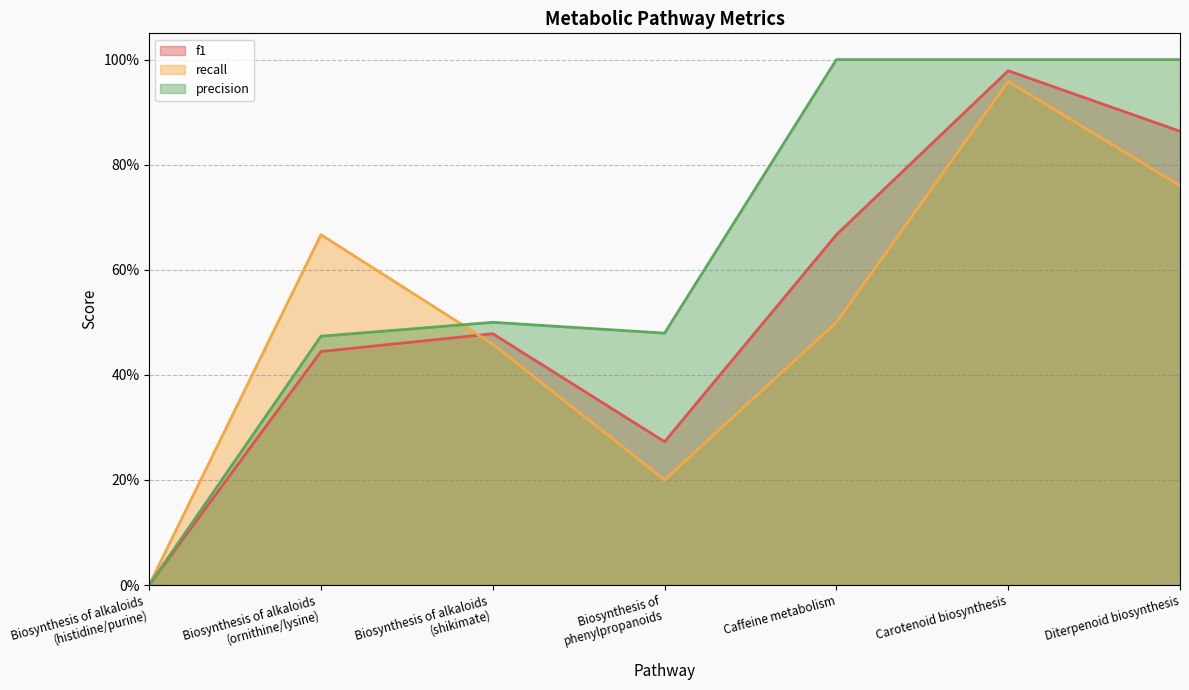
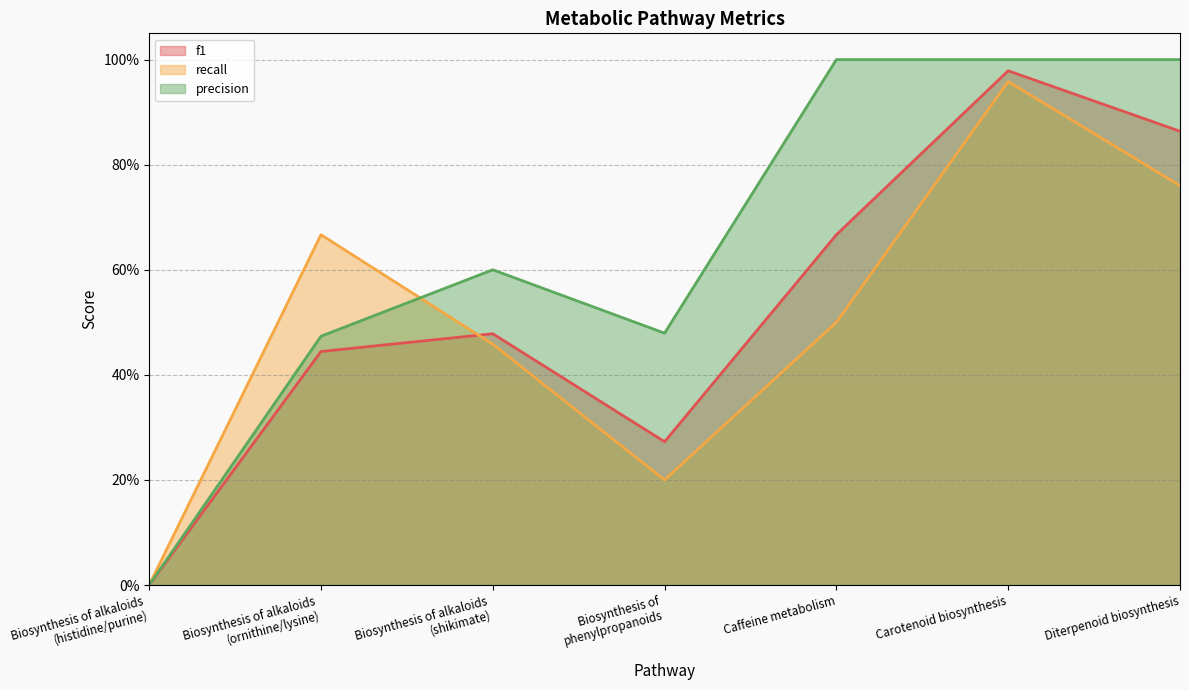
  {
    "precision": {
      "Biosynthesis of alkaloids (ornithine/lysine)": "47%",
-     "Biosynthesis of alkaloids (shikimate)": "50%",
+     "Biosynthesis of alkaloids (shikimate)": "60%",
      "Biosynthesis of phenylpropanoids": "48%",
      "Caffeine metabolism": "100%",
      "Carotenoid biosynthesis": "100%",
      "Diterpenoid biosynthesis": "100%"
    }
  }
